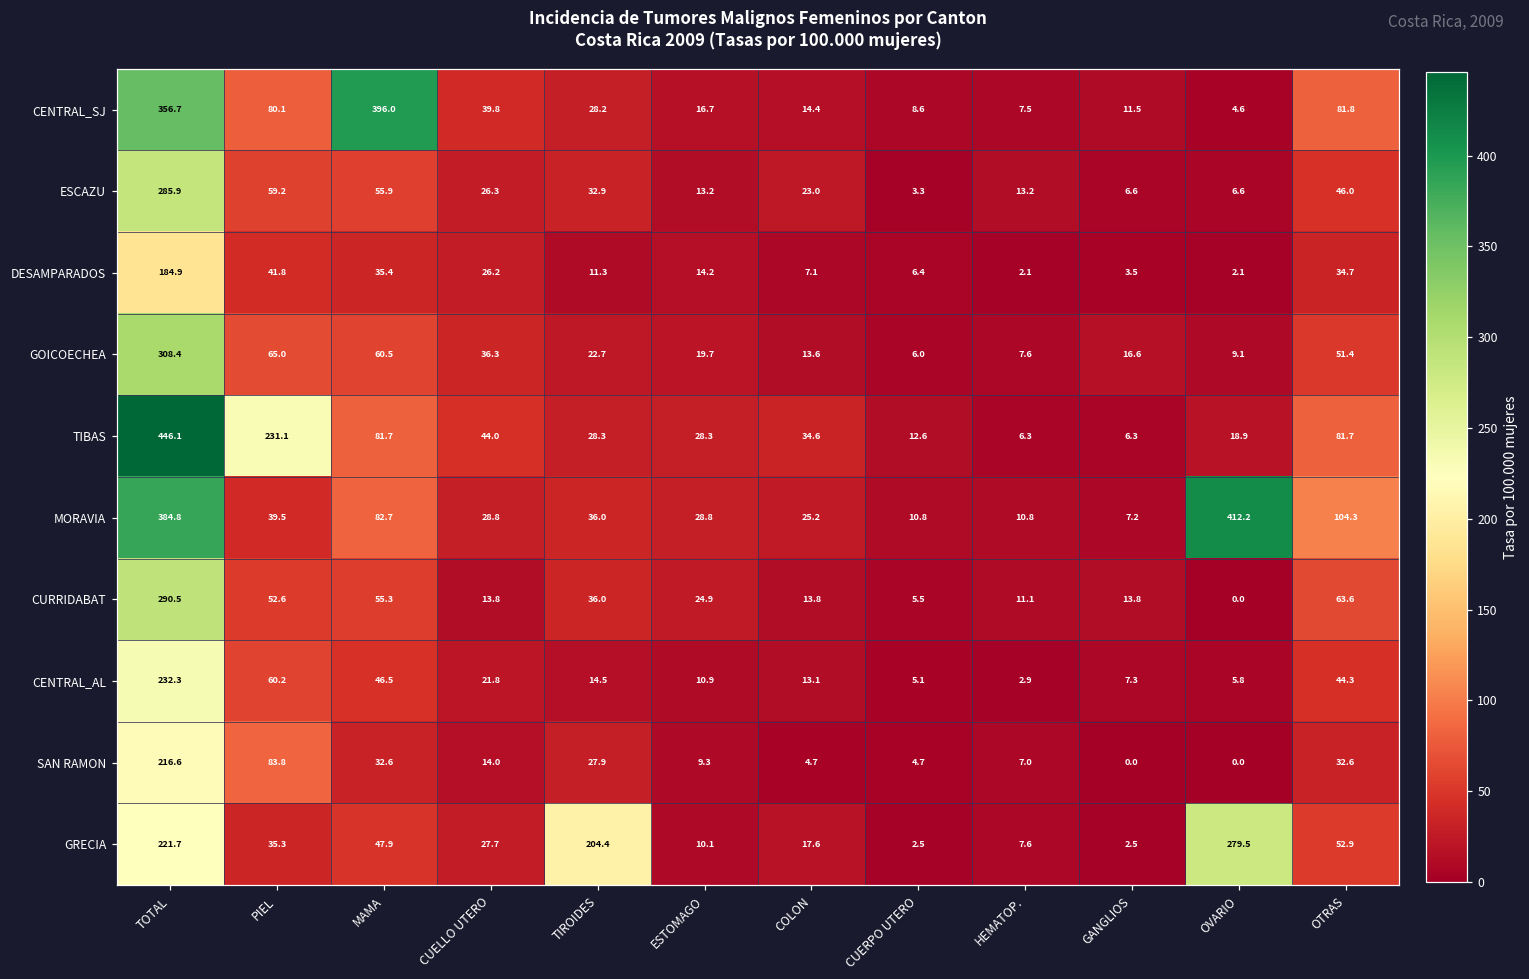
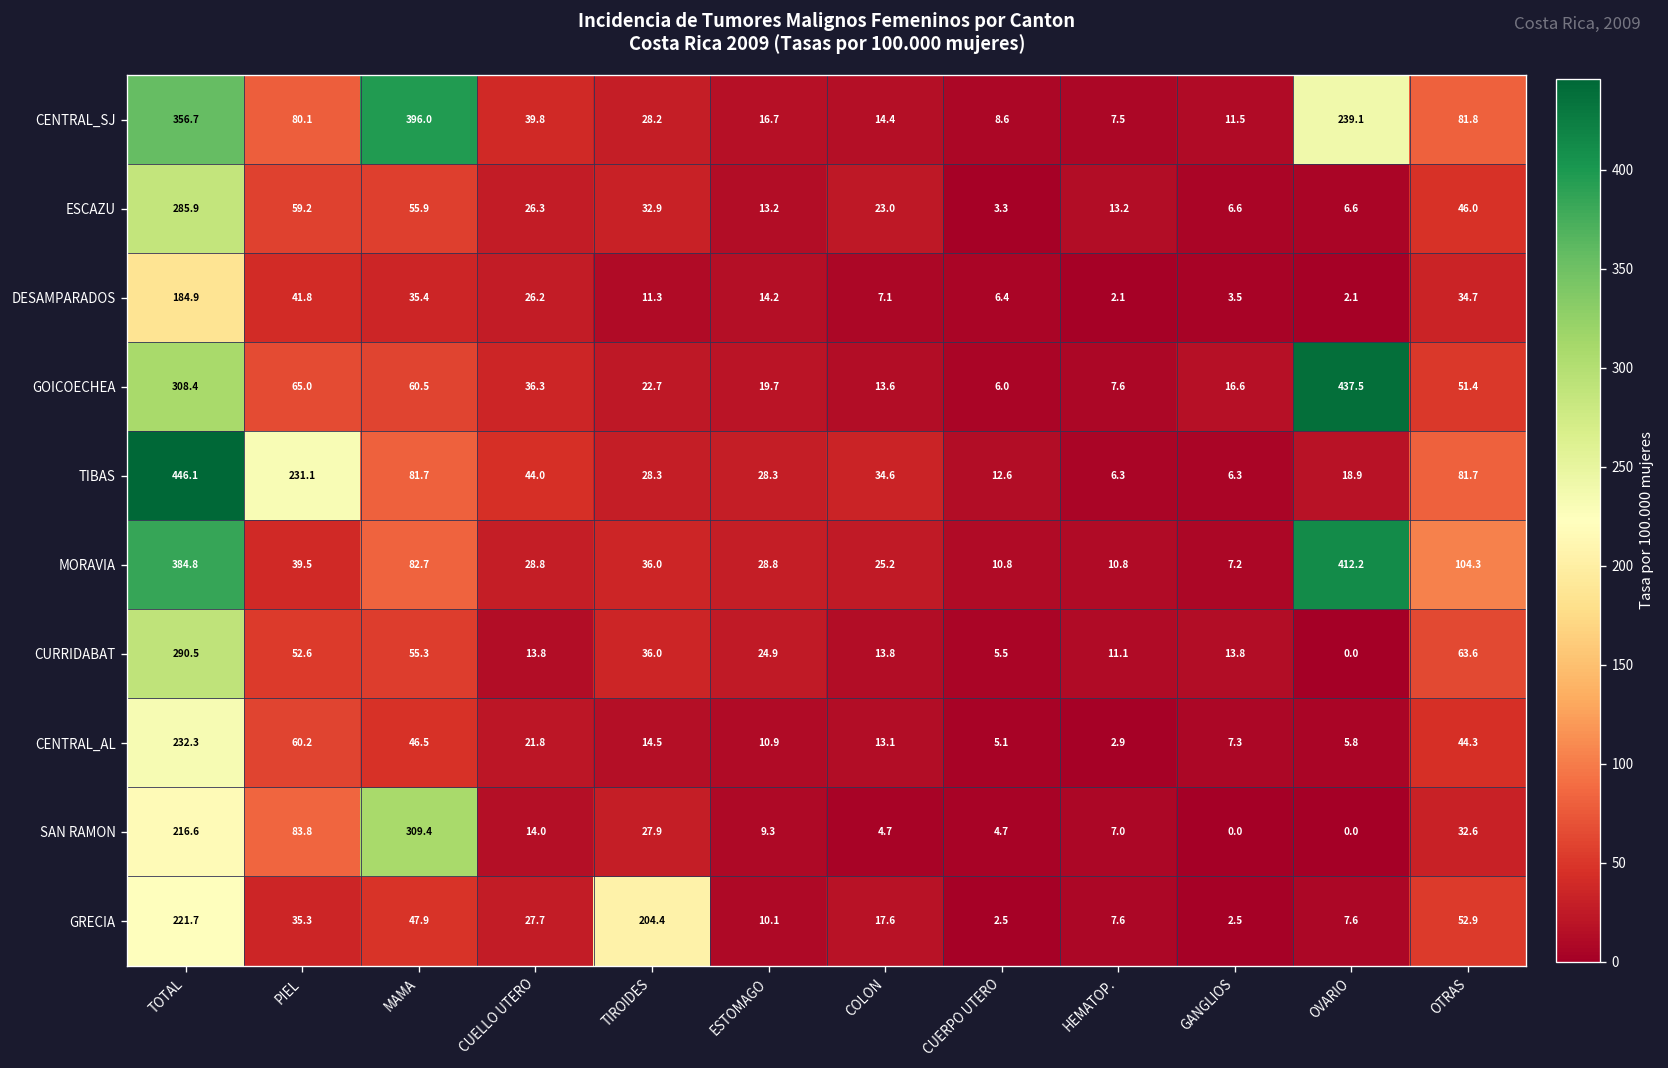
  {
    "CENTRAL_SJ": {
      "TOTAL": 356.7,
      "PIEL": 80.1,
      "MAMA": 396.0,
      "CUELLO UTERO": 39.8,
      "TIROIDES": 28.2,
      "ESTOMAGO": 16.7,
      "COLON": 14.4,
      "CUERPO UTERO": 8.6,
      "HEMATOP.": 7.5,
      "GANGLIOS": 11.5,
-     "OVARIO": 4.6,
+     "OVARIO": 239.1,
      "OTRAS": 81.8
    },
    "ESCAZU": {
      "TOTAL": 285.9,
      "PIEL": 59.2,
      "MAMA": 55.9,
      "CUELLO UTERO": 26.3,
      "TIROIDES": 32.9,
      "ESTOMAGO": 13.2,
      "COLON": 23.0,
      "CUERPO UTERO": 3.3,
      "HEMATOP.": 13.2,
      "GANGLIOS": 6.6,
      "OVARIO": 6.6,
      "OTRAS": 46.0
    },
    "DESAMPARADOS": {
      "TOTAL": 184.9,
      "PIEL": 41.8,
      "MAMA": 35.4,
      "CUELLO UTERO": 26.2,
      "TIROIDES": 11.3,
      "ESTOMAGO": 14.2,
      "COLON": 7.1,
      "CUERPO UTERO": 6.4,
      "HEMATOP.": 2.1,
      "GANGLIOS": 3.5,
      "OVARIO": 2.1,
      "OTRAS": 34.7
    },
    "GOICOECHEA": {
      "TOTAL": 308.4,
      "PIEL": 65.0,
      "MAMA": 60.5,
      "CUELLO UTERO": 36.3,
      "TIROIDES": 22.7,
      "ESTOMAGO": 19.7,
      "COLON": 13.6,
      "CUERPO UTERO": 6.0,
      "HEMATOP.": 7.6,
      "GANGLIOS": 16.6,
-     "OVARIO": 9.1,
+     "OVARIO": 437.5,
      "OTRAS": 51.4
    },
    "TIBAS": {
      "TOTAL": 446.1,
      "PIEL": 231.1,
      "MAMA": 81.7,
      "CUELLO UTERO": 44.0,
      "TIROIDES": 28.3,
      "ESTOMAGO": 28.3,
      "COLON": 34.6,
      "CUERPO UTERO": 12.6,
      "HEMATOP.": 6.3,
      "GANGLIOS": 6.3,
      "OVARIO": 18.9,
      "OTRAS": 81.7
    },
    "MORAVIA": {
      "TOTAL": 384.8,
      "PIEL": 39.5,
      "MAMA": 82.7,
      "CUELLO UTERO": 28.8,
      "TIROIDES": 36.0,
      "ESTOMAGO": 28.8,
      "COLON": 25.2,
      "CUERPO UTERO": 10.8,
      "HEMATOP.": 10.8,
      "GANGLIOS": 7.2,
      "OVARIO": 412.2,
      "OTRAS": 104.3
    },
    "CURRIDABAT": {
      "TOTAL": 290.5,
      "PIEL": 52.6,
      "MAMA": 55.3,
      "CUELLO UTERO": 13.8,
      "TIROIDES": 36.0,
      "ESTOMAGO": 24.9,
      "COLON": 13.8,
      "CUERPO UTERO": 5.5,
      "HEMATOP.": 11.1,
      "GANGLIOS": 13.8,
      "OVARIO": 0.0,
      "OTRAS": 63.6
    },
    "CENTRAL_AL": {
      "TOTAL": 232.3,
      "PIEL": 60.2,
      "MAMA": 46.5,
      "CUELLO UTERO": 21.8,
      "TIROIDES": 14.5,
      "ESTOMAGO": 10.9,
      "COLON": 13.1,
      "CUERPO UTERO": 5.1,
      "HEMATOP.": 2.9,
      "GANGLIOS": 7.3,
      "OVARIO": 5.8,
      "OTRAS": 44.3
    },
    "SAN RAMON": {
      "TOTAL": 216.6,
      "PIEL": 83.8,
-     "MAMA": 32.6,
+     "MAMA": 309.4,
      "CUELLO UTERO": 14.0,
      "TIROIDES": 27.9,
      "ESTOMAGO": 9.3,
      "COLON": 4.7,
      "CUERPO UTERO": 4.7,
      "HEMATOP.": 7.0,
      "GANGLIOS": 0.0,
      "OVARIO": 0.0,
      "OTRAS": 32.6
    },
    "GRECIA": {
      "TOTAL": 221.7,
      "PIEL": 35.3,
      "MAMA": 47.9,
      "CUELLO UTERO": 27.7,
      "TIROIDES": 204.4,
      "ESTOMAGO": 10.1,
      "COLON": 17.6,
      "CUERPO UTERO": 2.5,
      "HEMATOP.": 7.6,
      "GANGLIOS": 2.5,
-     "OVARIO": 279.5,
+     "OVARIO": 7.6,
      "OTRAS": 52.9
    }
  }
